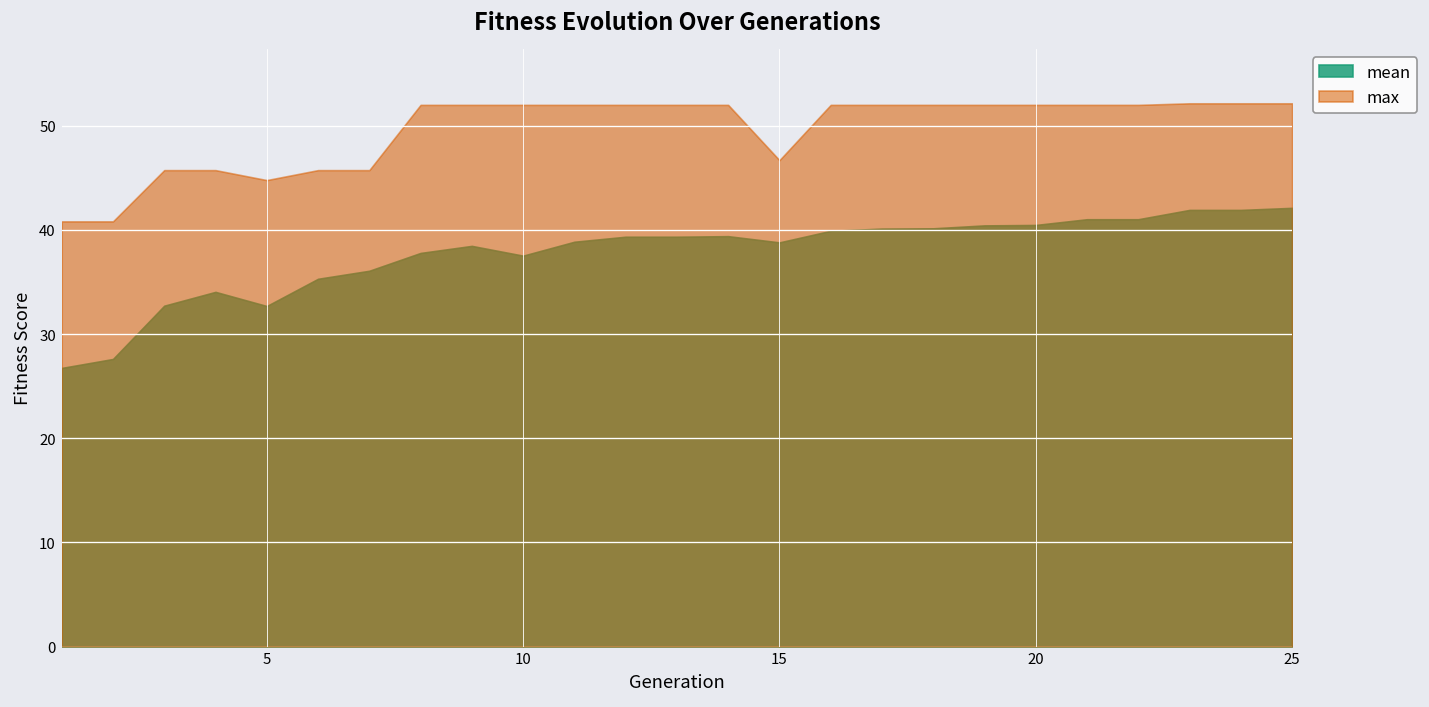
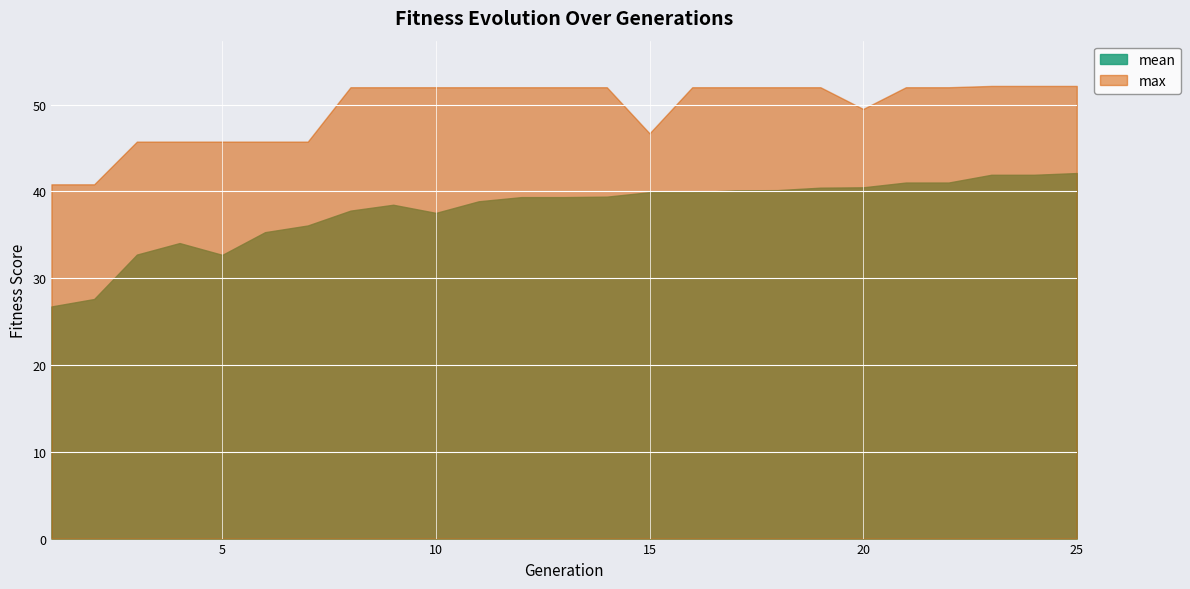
  {
    "mean": {
      "5": 33,
      "10": 38,
-     "15": 39,
+     "15": 40,
      "20": 40,
      "25": 42
    },
    "max": {
-     "5": 45,
+     "5": 46,
      "10": 52,
      "15": 47,
-     "20": 52,
+     "20": 50,
      "25": 52
    }
  }
